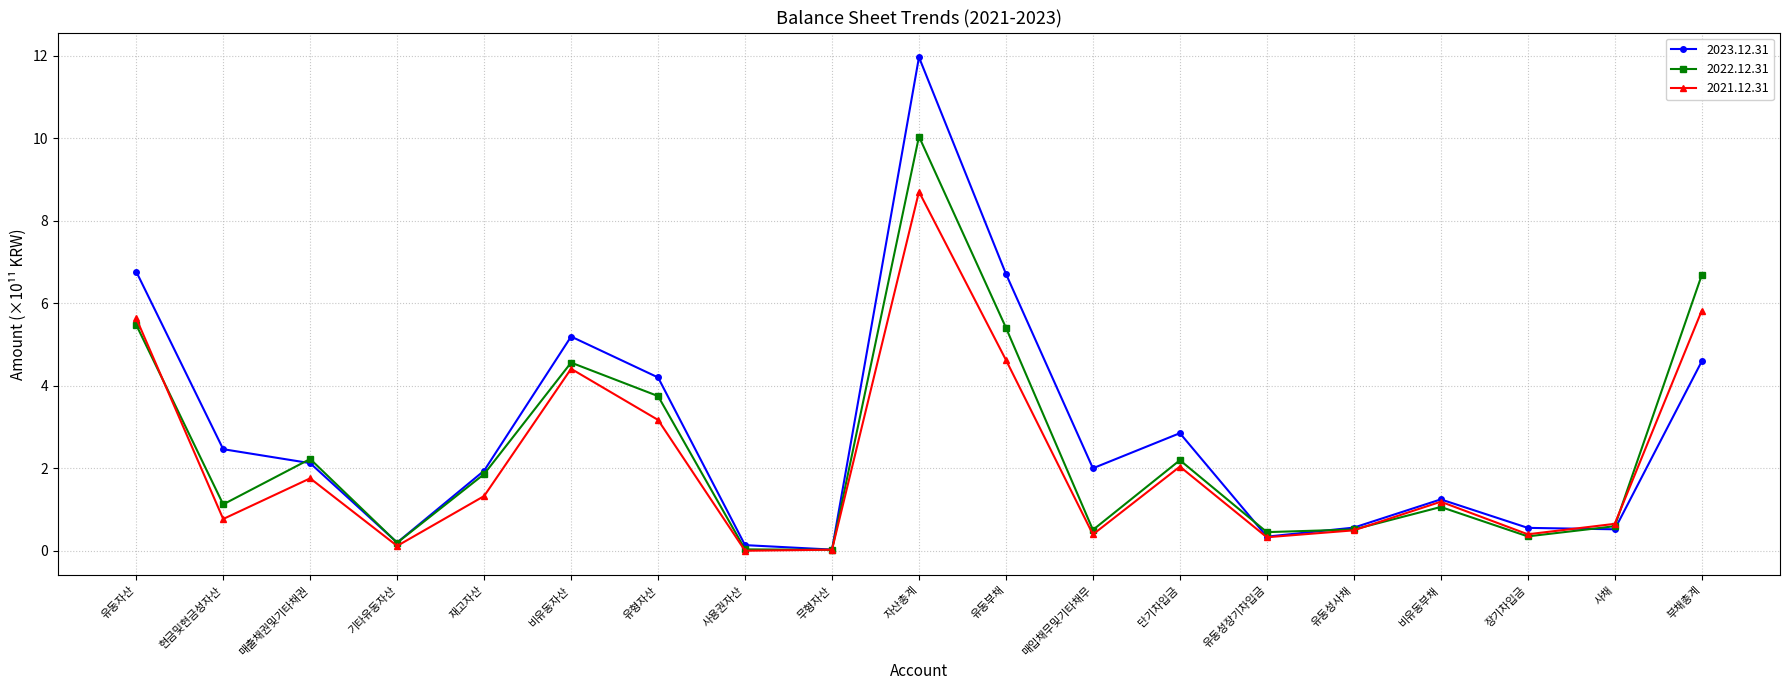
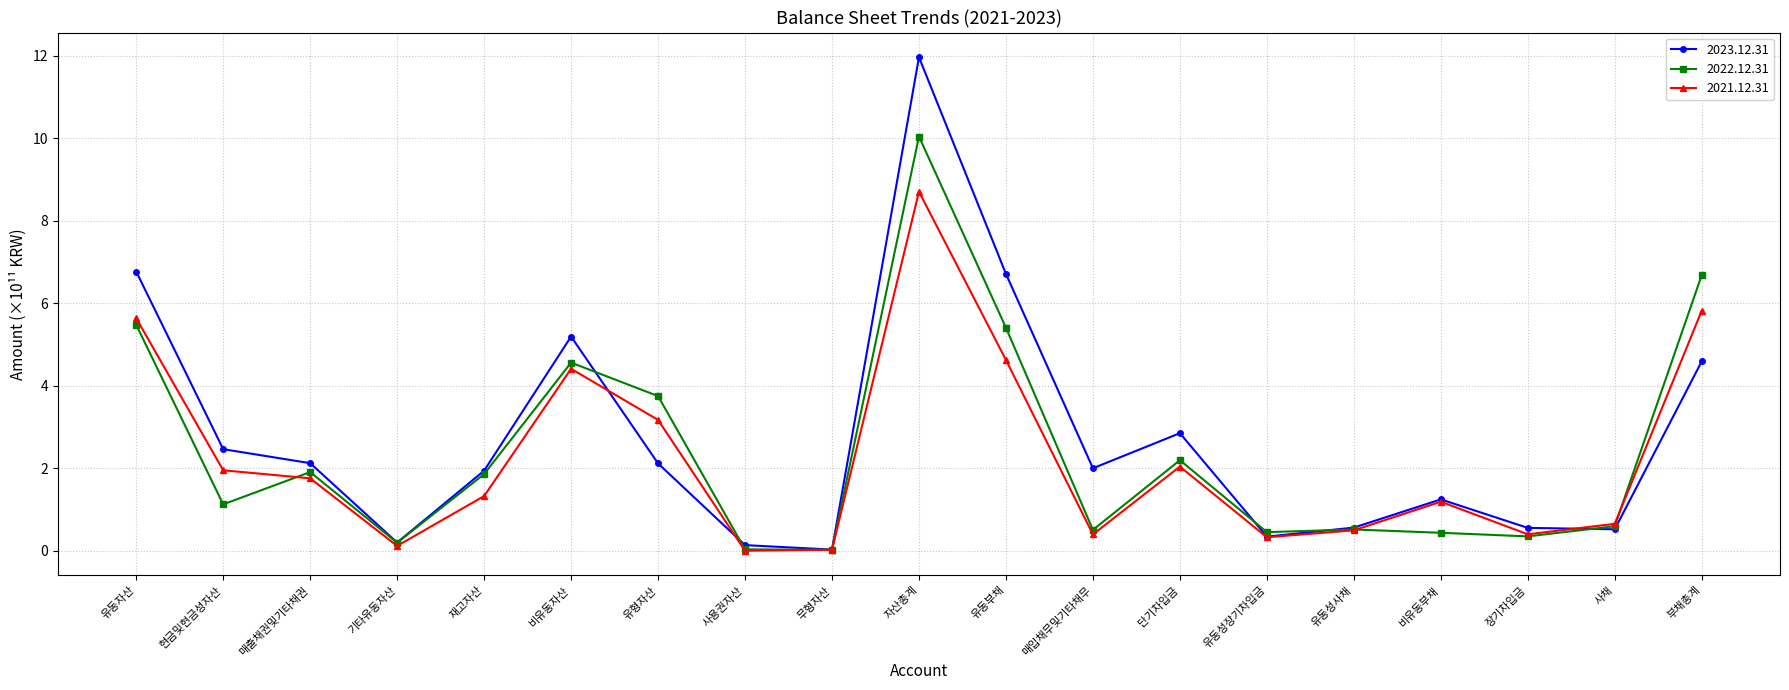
  {
    "2023.12.31": {
      "유동자산": 6.8,
      "현금및현금성자산": 2.5,
      "매출채권및기타채권": 2.1,
      "재고자산": 1.9,
      "비유동자산": 5.2,
-     "유형자산": 4.2,
+     "유형자산": 2.1,
      "사용권자산": 0.1,
      "자산총계": 12.0,
      "유동부채": 6.7,
      "매입채무및기타채무": 2.0,
      "단기차입금": 2.9,
      "장기차입금": 0.6,
      "사채": 0.5,
      "부채총계": 4.6
    },
    "2022.12.31": {
      "유동자산": 5.5,
      "현금및현금성자산": 1.1,
-     "매출채권및기타채권": 2.2,
+     "매출채권및기타채권": 1.9,
      "재고자산": 1.9,
      "비유동자산": 4.6,
      "유형자산": 3.8,
      "자산총계": 10.0,
      "유동부채": 5.4,
      "매입채무및기타채무": 0.5,
      "단기차입금": 2.2,
      "유동성장기차입금": 0.5,
-     "비유동부채": 1.1,
+     "비유동부채": 0.4,
      "부채총계": 6.7
    },
    "2021.12.31": {
      "유동자산": 5.6,
-     "현금및현금성자산": 0.8,
+     "현금및현금성자산": 2.0,
      "매출채권및기타채권": 1.8,
      "기타유동자산": 0.1,
      "재고자산": 1.3,
      "비유동자산": 4.4,
      "유형자산": 3.2,
      "자산총계": 8.7,
      "유동부채": 4.6,
      "매입채무및기타채무": 0.4,
      "단기차입금": 2.0,
      "부채총계": 5.8
    }
  }
